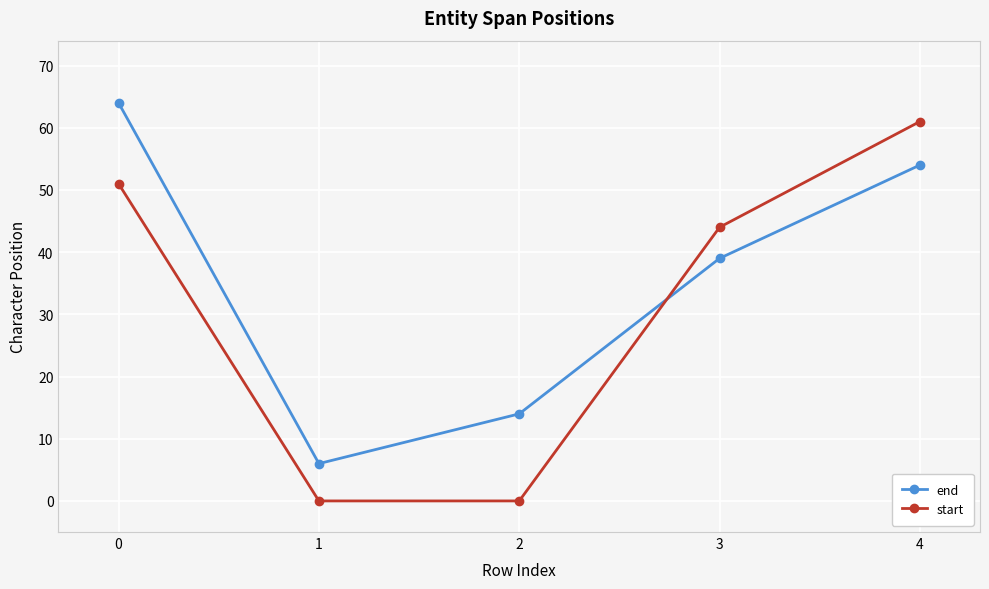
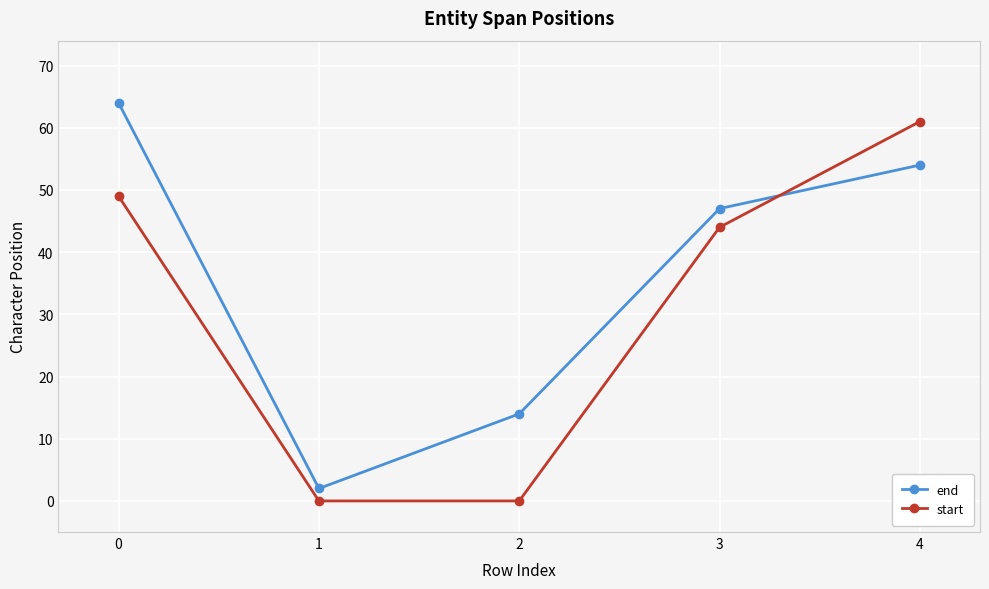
  {
    "end": {
      "0": 64,
-     "1": 6,
+     "1": 2,
      "2": 14,
-     "3": 39,
+     "3": 47,
      "4": 54
    },
    "start": {
-     "0": 51,
+     "0": 49,
      "1": 0,
      "2": 0,
      "3": 44,
      "4": 61
    }
  }
